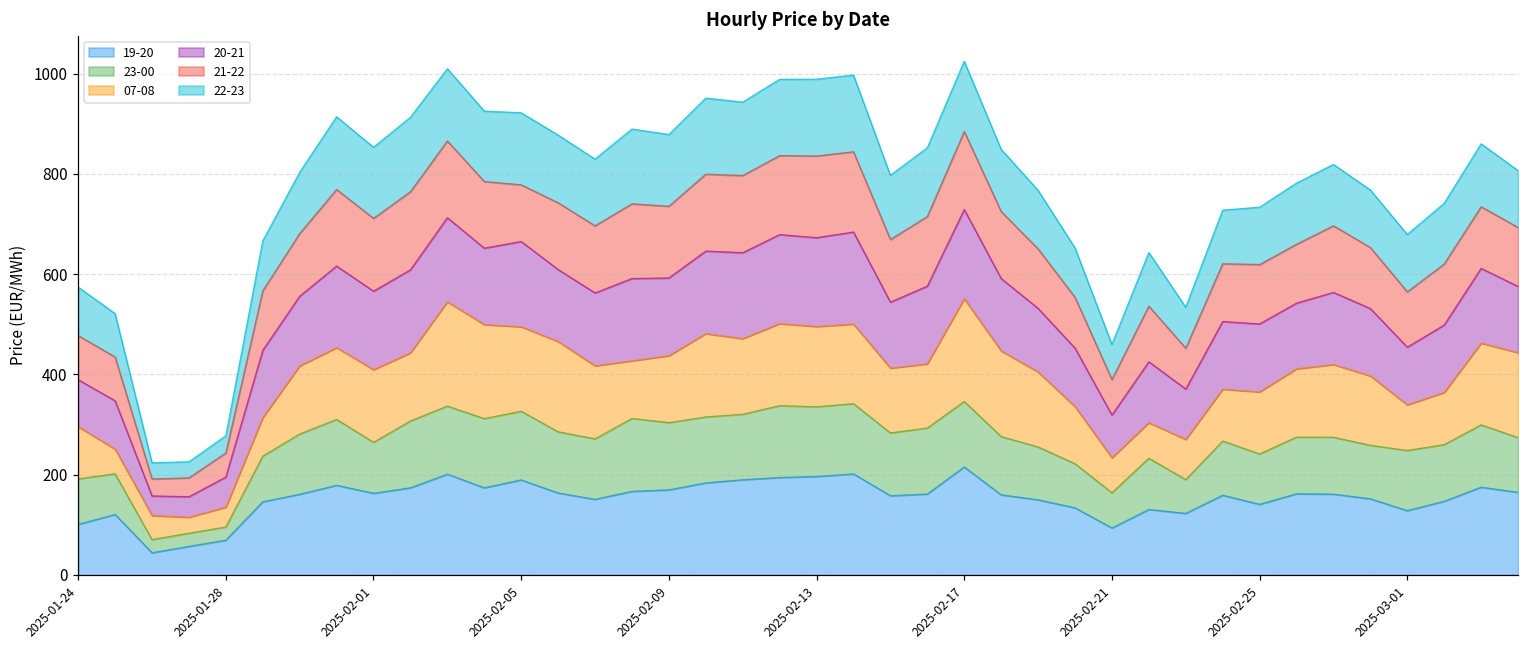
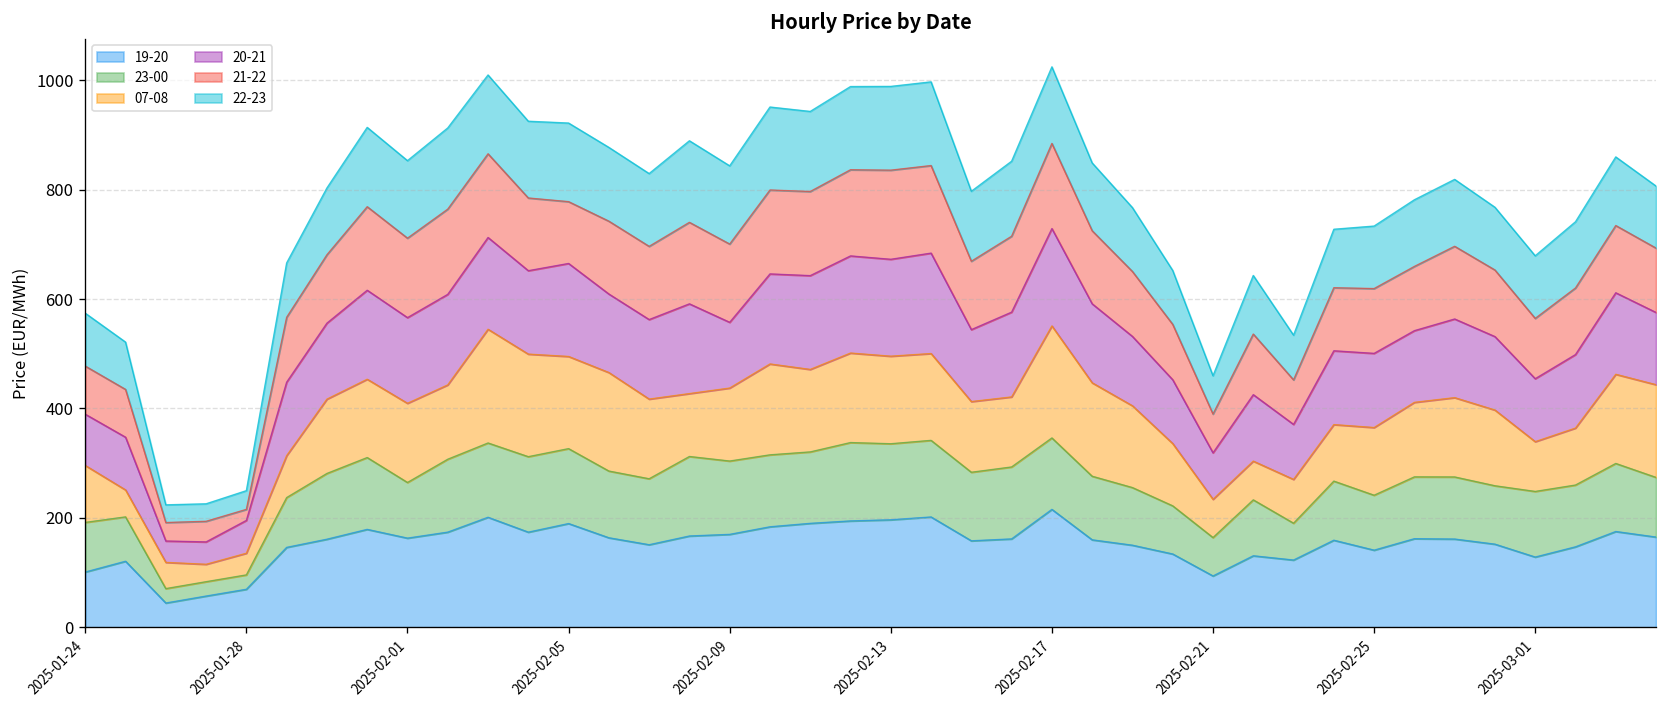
  {
    "23-00": {
      "2025-01-24": 90,
      "2025-01-28": 30,
      "2025-02-01": 100,
      "2025-02-05": 140,
      "2025-02-09": 130,
      "2025-02-13": 140,
      "2025-02-17": 130,
      "2025-02-21": 70,
      "2025-02-25": 100,
      "2025-03-01": 120
    },
    "07-08": {
      "2025-01-24": 100,
      "2025-01-28": 40,
      "2025-02-01": 140,
      "2025-02-05": 170,
      "2025-02-09": 130,
      "2025-02-13": 160,
      "2025-02-17": 200,
      "2025-02-21": 70,
      "2025-02-25": 120,
      "2025-03-01": 90
    },
    "20-21": {
      "2025-01-24": 90,
      "2025-01-28": 60,
      "2025-02-01": 160,
      "2025-02-05": 170,
-     "2025-02-09": 160,
+     "2025-02-09": 120,
      "2025-02-13": 180,
      "2025-02-17": 180,
      "2025-02-21": 80,
      "2025-02-25": 140,
      "2025-03-01": 120
    },
    "21-22": {
      "2025-01-24": 90,
-     "2025-01-28": 50,
+     "2025-01-28": 20,
      "2025-02-01": 150,
      "2025-02-05": 110,
      "2025-02-09": 140,
      "2025-02-13": 160,
      "2025-02-17": 160,
      "2025-02-21": 70,
      "2025-02-25": 120,
      "2025-03-01": 110
    }
  }
